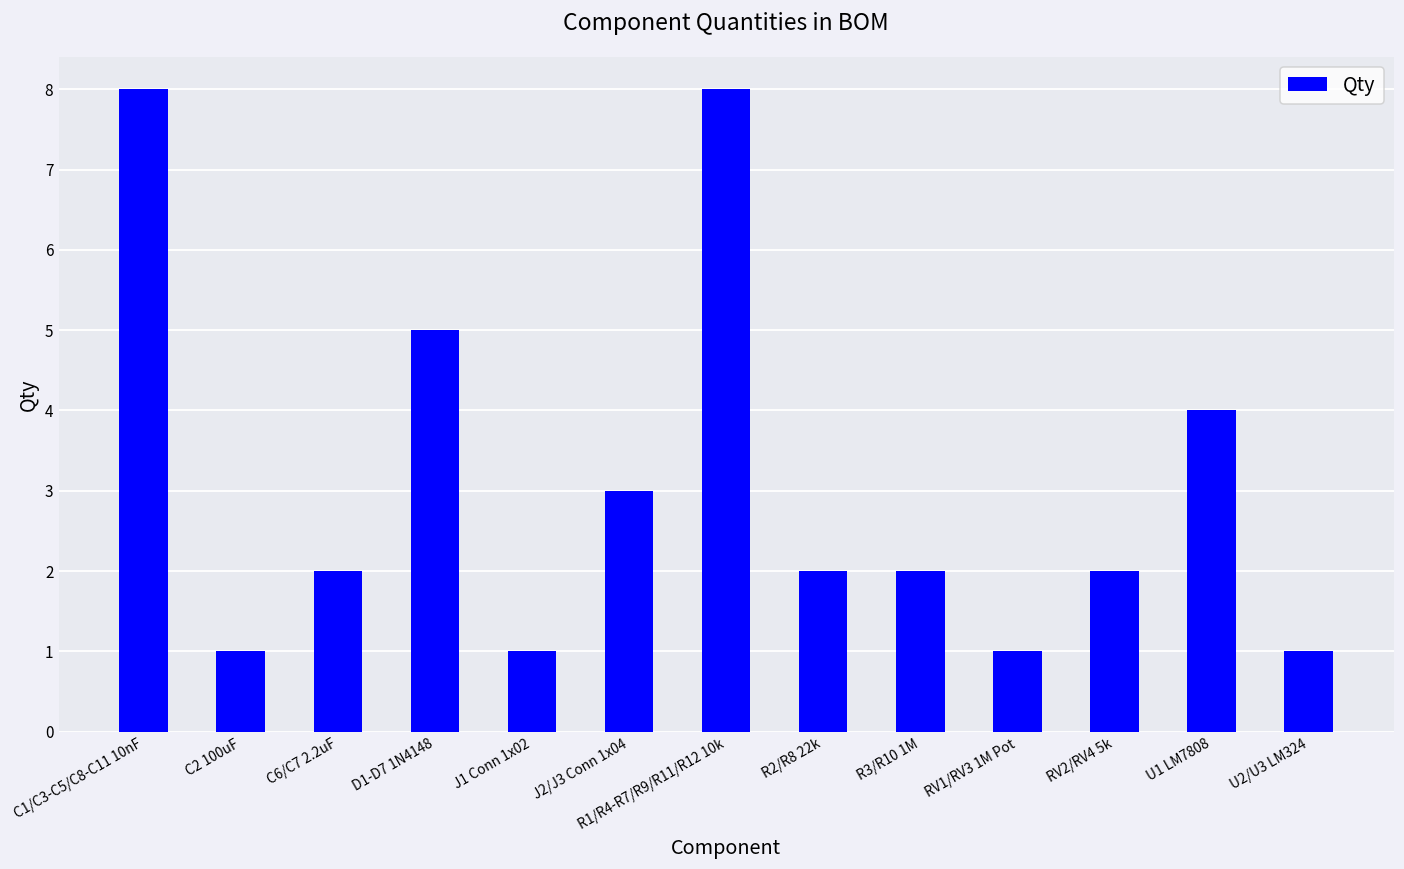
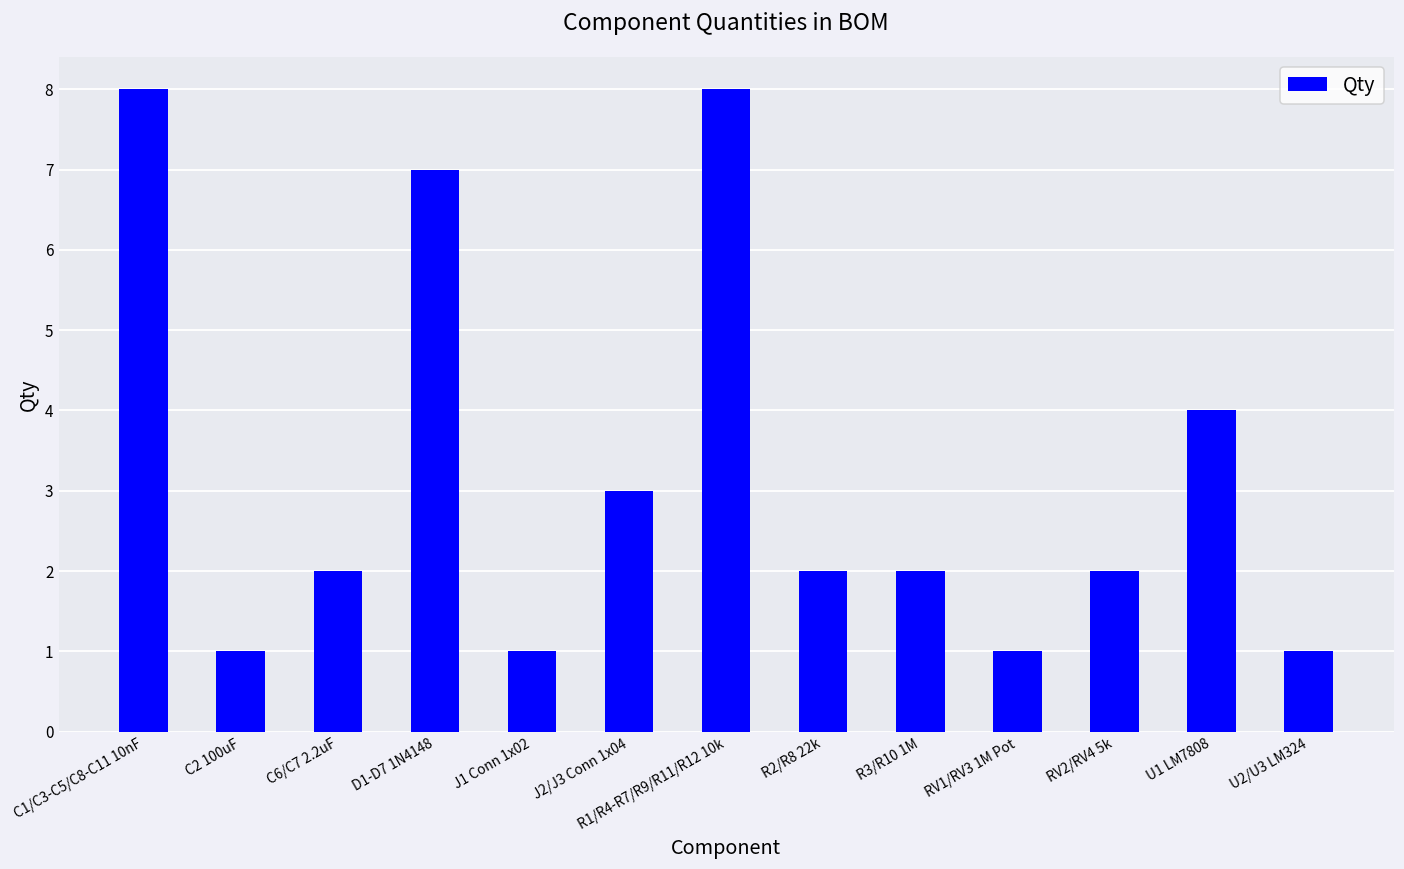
  {
    "C1/C3-C5/C8-C11 10nF": 8,
    "C2 100uF": 1,
    "C6/C7 2.2uF": 2,
-   "D1-D7 1N4148": 5,
+   "D1-D7 1N4148": 7,
    "J1 Conn 1x02": 1,
    "J2/J3 Conn 1x04": 3,
    "R1/R4-R7/R9/R11/R12 10k": 8,
    "R2/R8 22k": 2,
    "R3/R10 1M": 2,
    "RV1/RV3 1M Pot": 1,
    "RV2/RV4 5k": 2,
    "U1 LM7808": 4,
    "U2/U3 LM324": 1
  }
